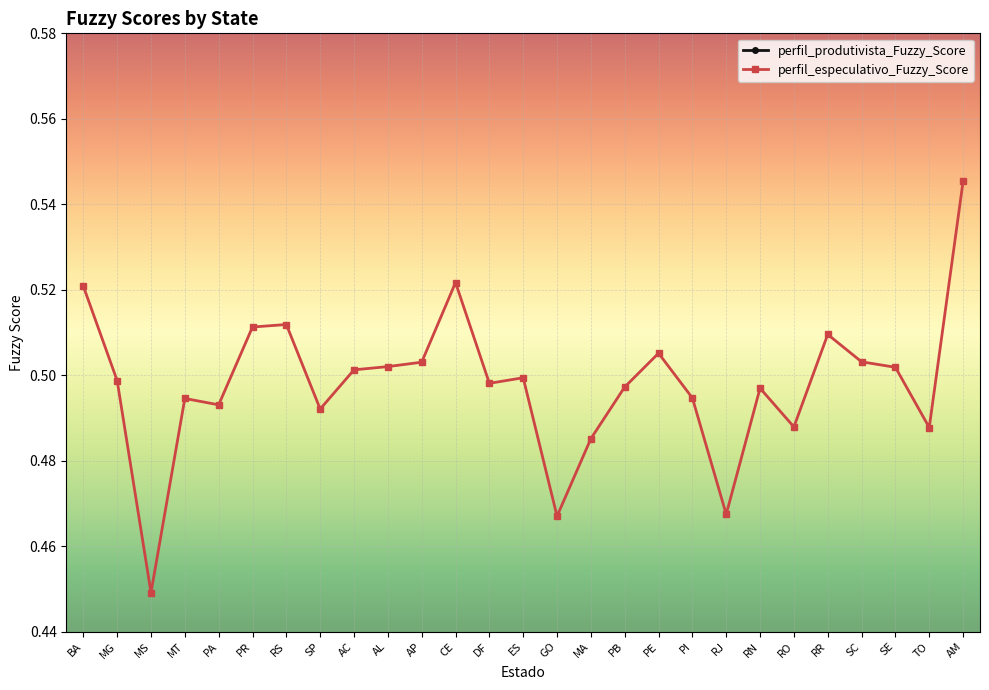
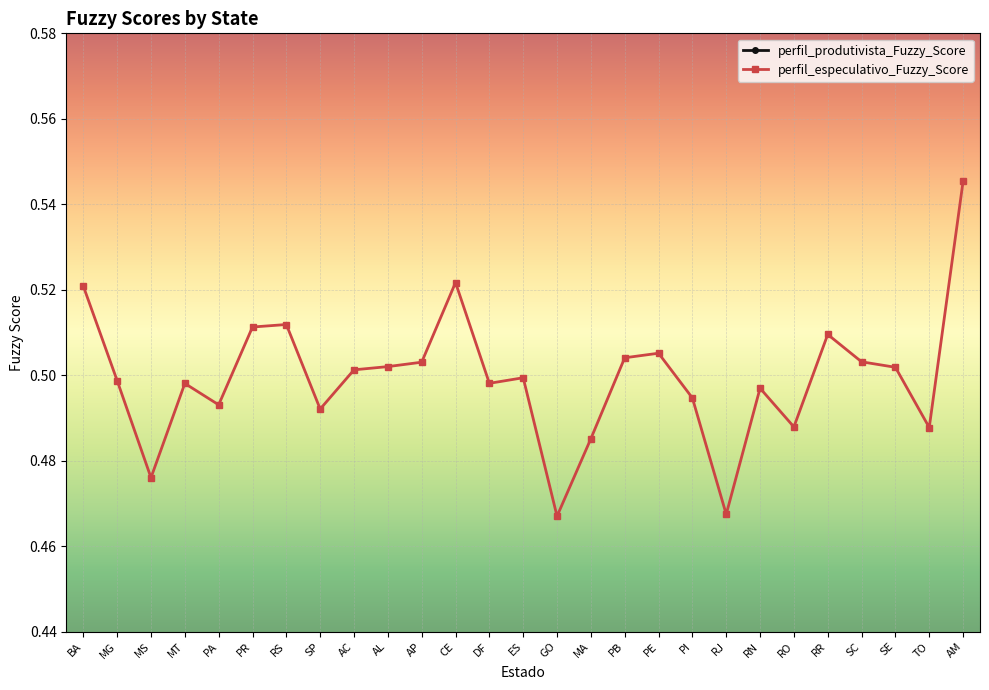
  {
    "perfil_especulativo_Fuzzy_Score": {
      "BA": 0.521,
      "MG": 0.499,
-     "MS": 0.449,
-     "MT": 0.495,
+     "MS": 0.476,
+     "MT": 0.498,
      "PA": 0.493,
      "PR": 0.511,
      "RS": 0.512,
      "SP": 0.492,
      "AC": 0.501,
      "AL": 0.502,
      "AP": 0.503,
      "CE": 0.522,
      "DF": 0.498,
      "ES": 0.499,
      "GO": 0.467,
      "MA": 0.485,
-     "PB": 0.497,
+     "PB": 0.504,
      "PE": 0.505,
      "PI": 0.495,
      "RJ": 0.467,
      "RN": 0.497,
      "RO": 0.488,
      "RR": 0.510,
      "SC": 0.503,
      "SE": 0.502,
      "TO": 0.488,
      "AM": 0.545
    }
  }
